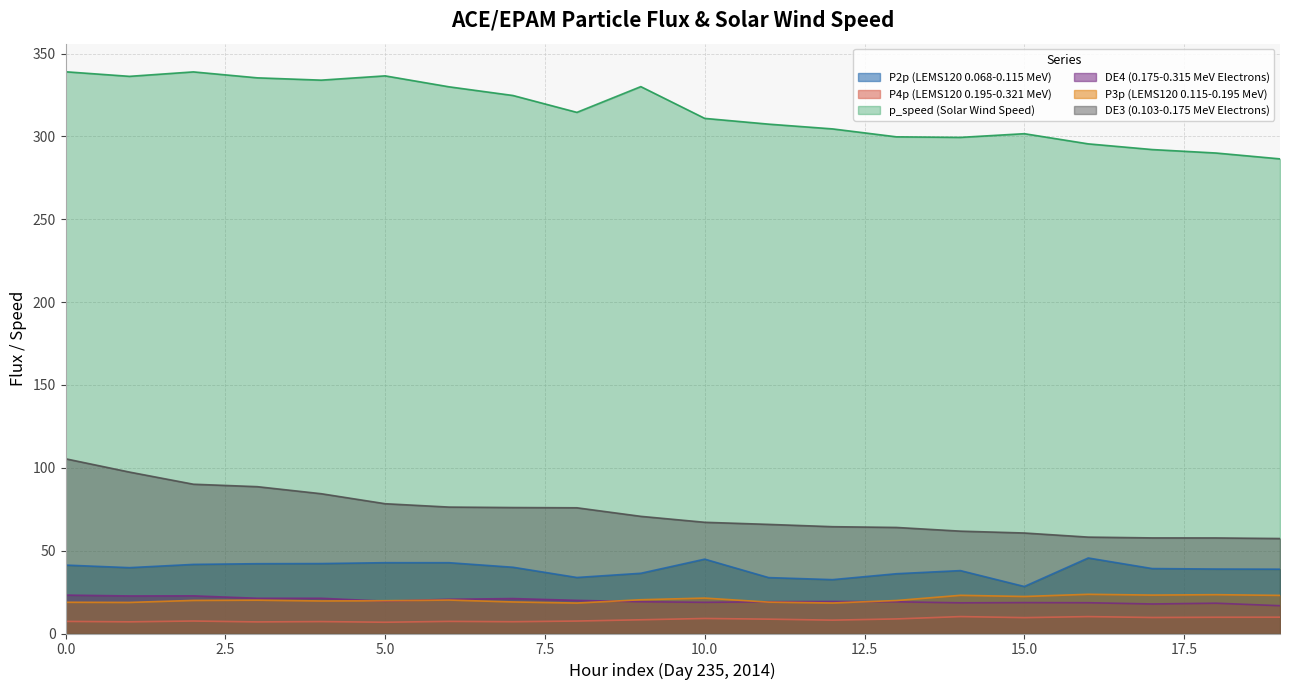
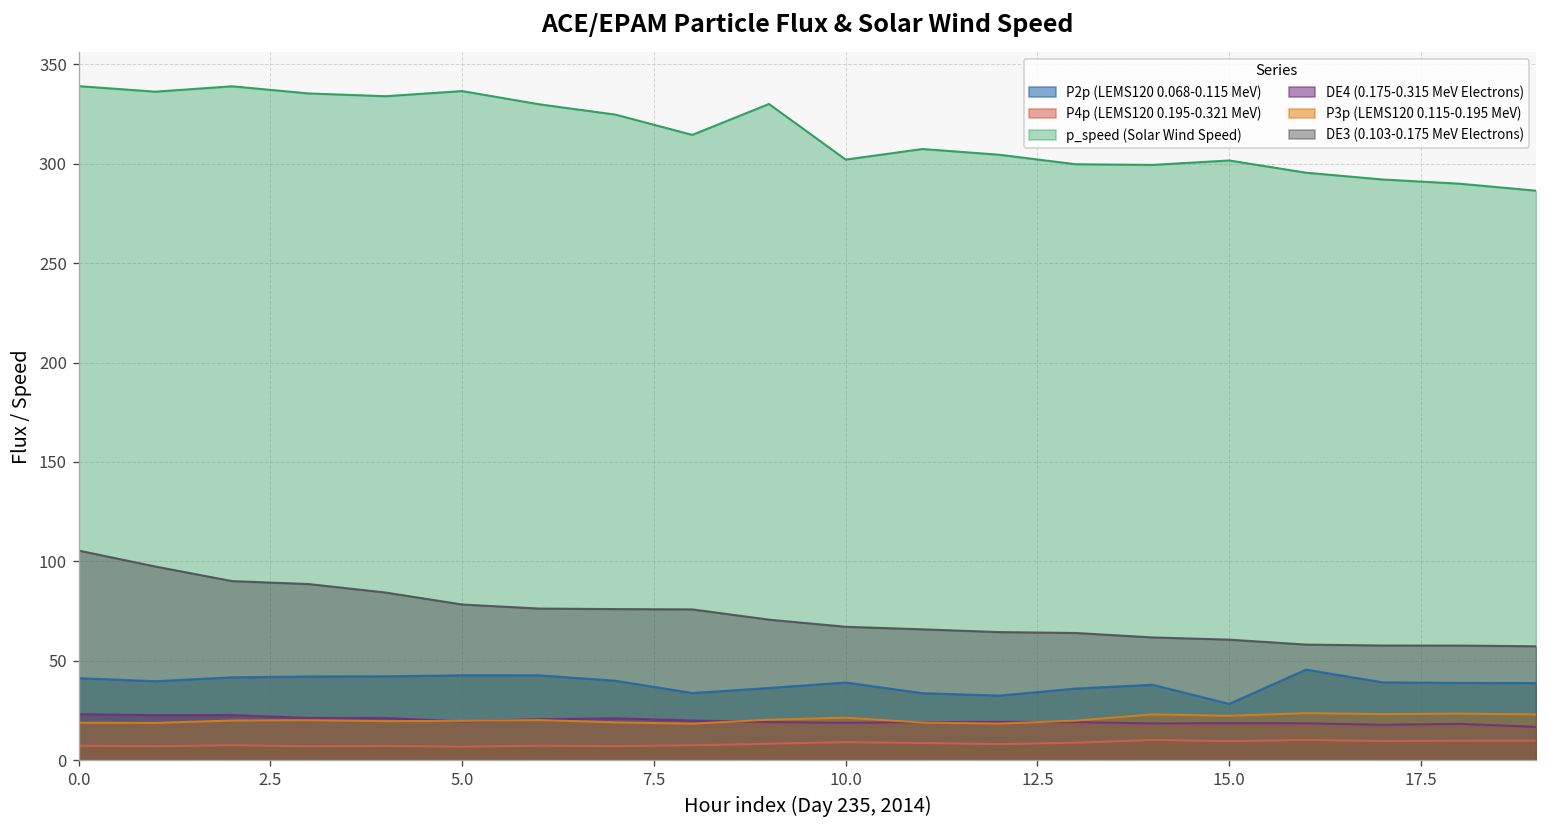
  {
    "P2p (LEMS120 0.068-0.115 MeV)": {
      "0.0": 41,
      "5.0": 43,
-     "10.0": 45,
+     "10.0": 39,
      "15.0": 28
    },
    "p_speed (Solar Wind Speed)": {
      "0.0": 339,
      "5.0": 337,
-     "10.0": 311,
+     "10.0": 302,
      "15.0": 302
    }
  }
